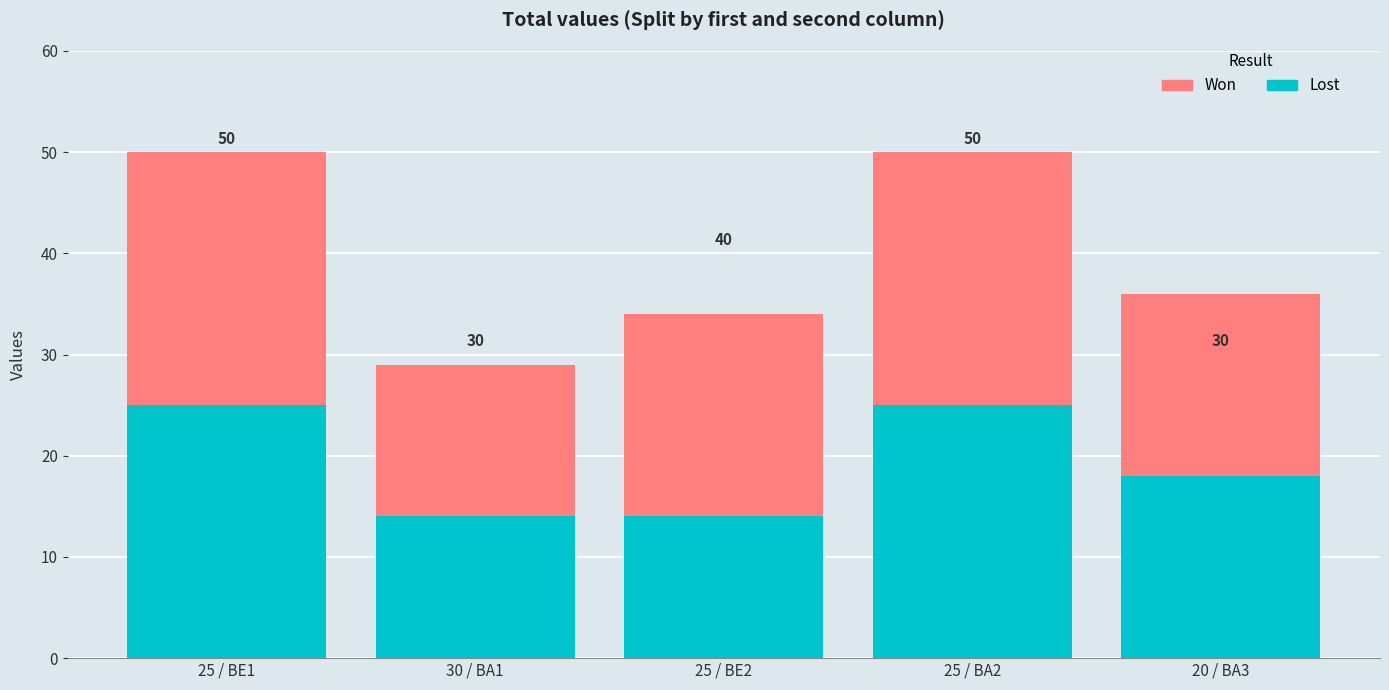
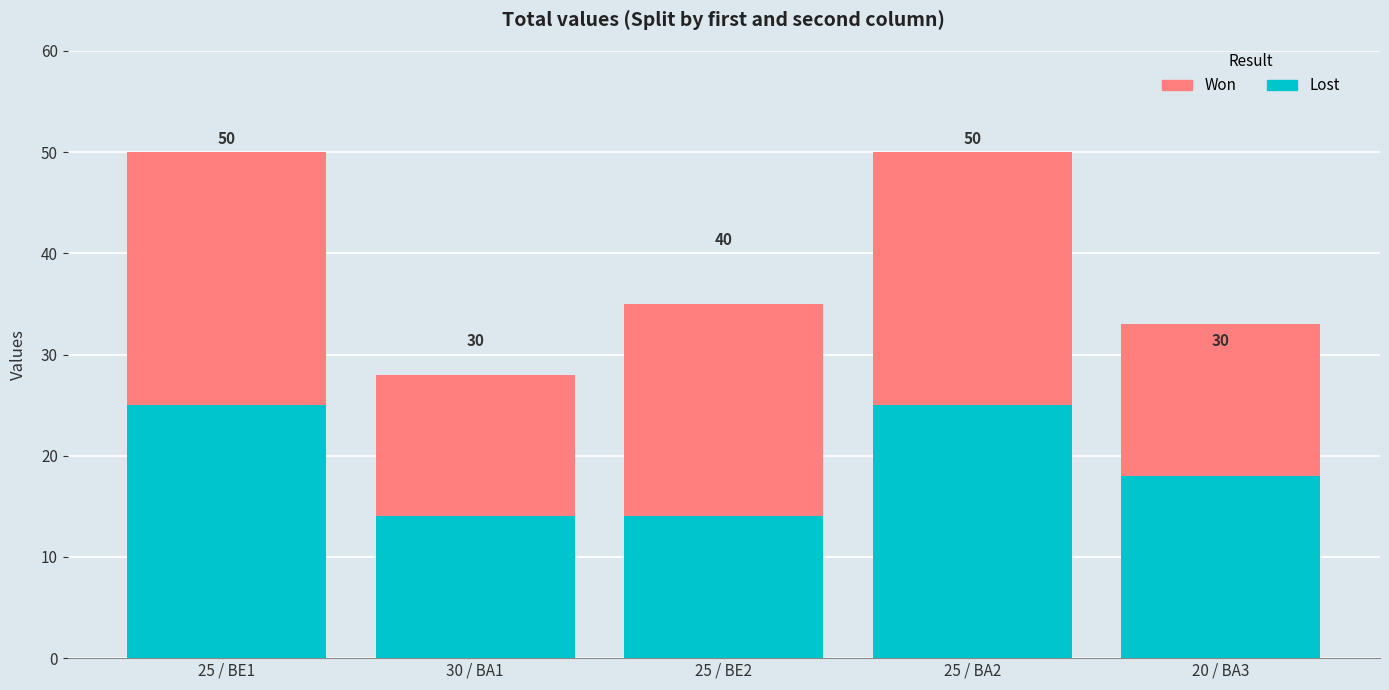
  {
    "Lost": {
      "25 / BE1": 25,
      "30 / BA1": 14,
      "25 / BE2": 14,
      "25 / BA2": 25,
      "20 / BA3": 18
    },
    "Won": {
-     "30 / BA1": 15,
-     "25 / BE2": 20,
-     "20 / BA3": 18
+     "30 / BA1": 14,
+     "25 / BE2": 21,
+     "20 / BA3": 15
    }
  }
